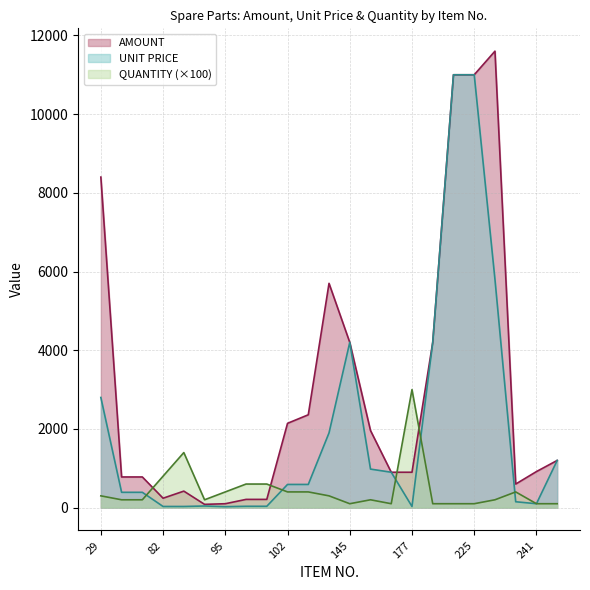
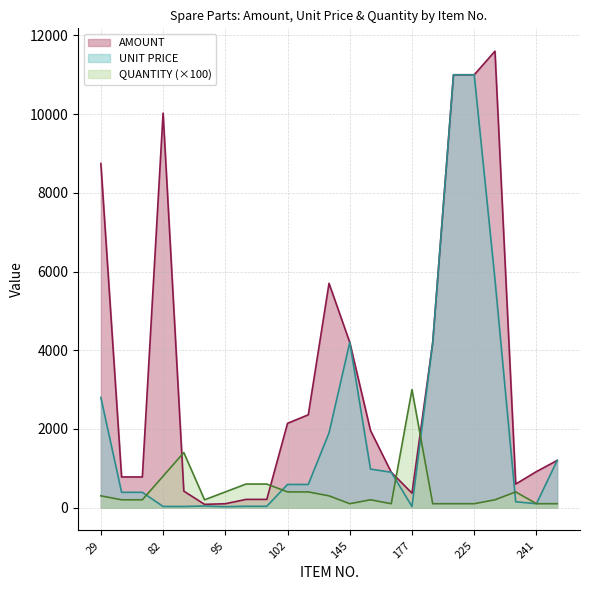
  {
    "AMOUNT": {
-     "29": 8400,
-     "82": 200,
+     "29": 8700,
+     "82": 10000,
      "95": 100,
      "102": 2100,
-     "177": 900,
+     "177": 400,
      "241": 900
    }
  }
